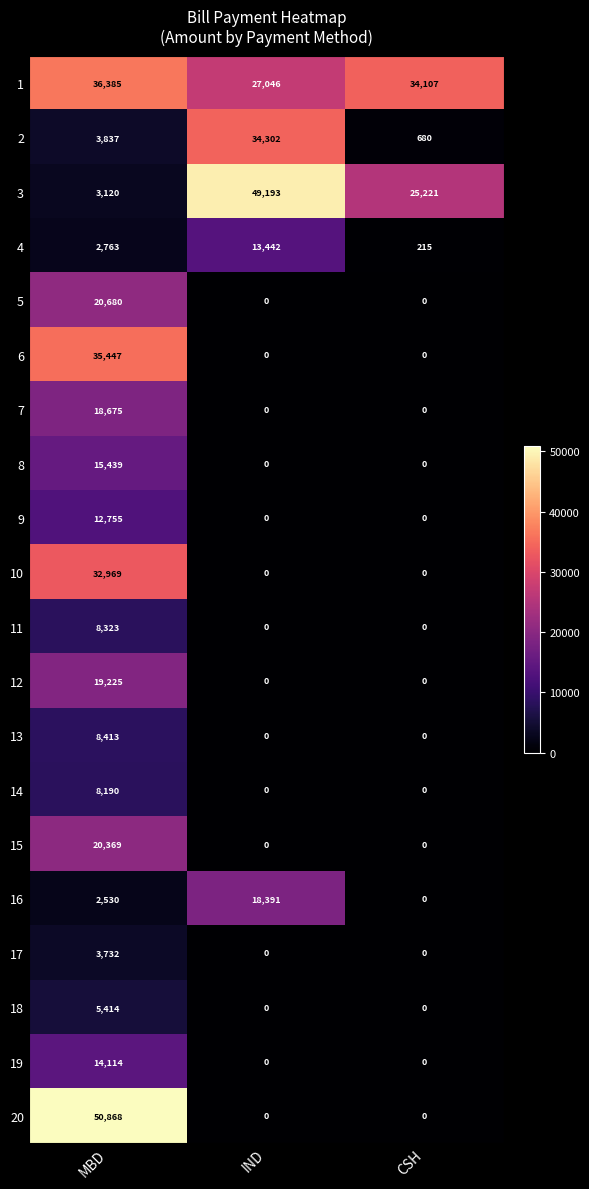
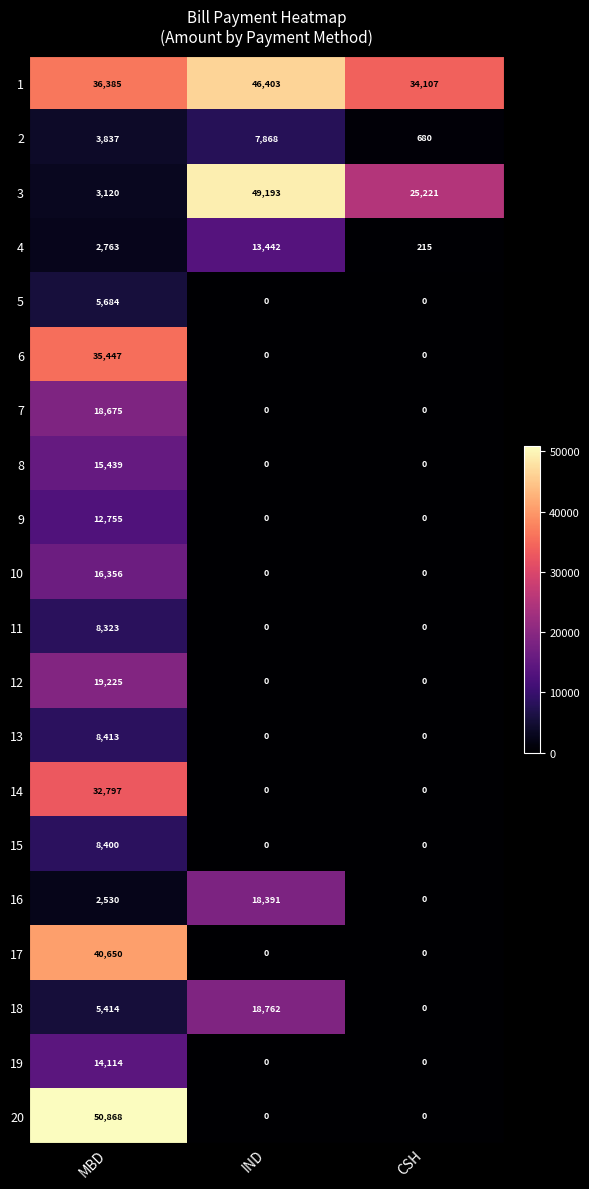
  {
    "1": {
      "MBD": "36,385",
-     "IND": "27,046",
+     "IND": "46,403",
      "CSH": "34,107"
    },
    "2": {
      "MBD": "3,837",
-     "IND": "34,302",
+     "IND": "7,868",
      "CSH": "680"
    },
    "3": {
      "MBD": "3,120",
      "IND": "49,193",
      "CSH": "25,221"
    },
    "4": {
      "MBD": "2,763",
      "IND": "13,442",
      "CSH": "215"
    },
    "5": {
-     "MBD": "20,680",
+     "MBD": "5,684",
      "IND": "0",
      "CSH": "0"
    },
    "6": {
      "MBD": "35,447",
      "IND": "0",
      "CSH": "0"
    },
    "7": {
      "MBD": "18,675",
      "IND": "0",
      "CSH": "0"
    },
    "8": {
      "MBD": "15,439",
      "IND": "0",
      "CSH": "0"
    },
    "9": {
      "MBD": "12,755",
      "IND": "0",
      "CSH": "0"
    },
    "10": {
-     "MBD": "32,969",
+     "MBD": "16,356",
      "IND": "0",
      "CSH": "0"
    },
    "11": {
      "MBD": "8,323",
      "IND": "0",
      "CSH": "0"
    },
    "12": {
      "MBD": "19,225",
      "IND": "0",
      "CSH": "0"
    },
    "13": {
      "MBD": "8,413",
      "IND": "0",
      "CSH": "0"
    },
    "14": {
-     "MBD": "8,190",
+     "MBD": "32,797",
      "IND": "0",
      "CSH": "0"
    },
    "15": {
-     "MBD": "20,369",
+     "MBD": "8,400",
      "IND": "0",
      "CSH": "0"
    },
    "16": {
      "MBD": "2,530",
      "IND": "18,391",
      "CSH": "0"
    },
    "17": {
-     "MBD": "3,732",
+     "MBD": "40,650",
      "IND": "0",
      "CSH": "0"
    },
    "18": {
      "MBD": "5,414",
-     "IND": "0",
+     "IND": "18,762",
      "CSH": "0"
    },
    "19": {
      "MBD": "14,114",
      "IND": "0",
      "CSH": "0"
    },
    "20": {
      "MBD": "50,868",
      "IND": "0",
      "CSH": "0"
    }
  }
